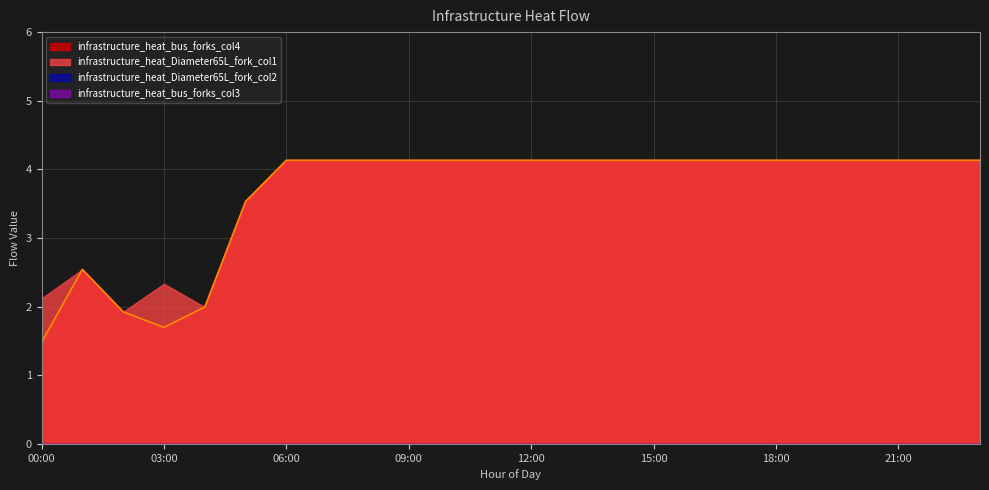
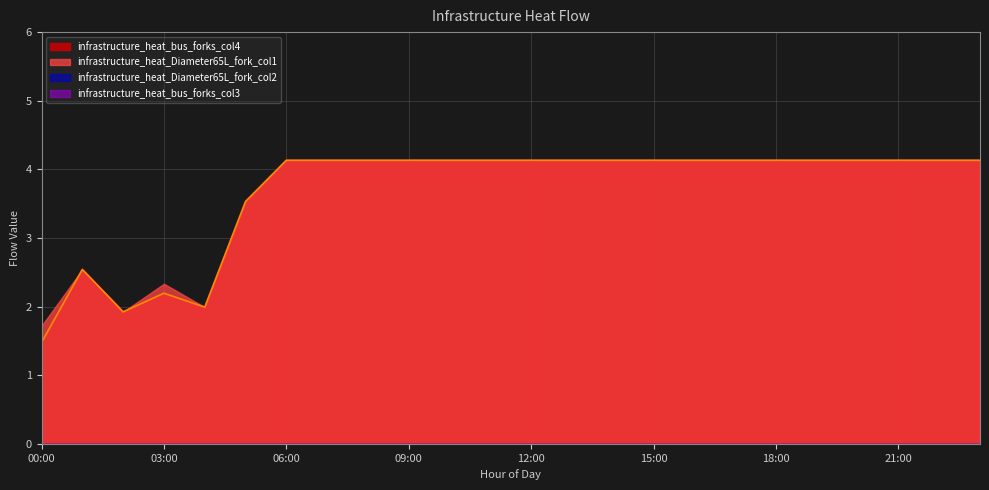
  {
    "infrastructure_heat_bus_forks_col4": {
      "00:00": 1.5,
-     "03:00": 1.7
+     "03:00": 2.2
    },
    "infrastructure_heat_Diameter65L_fork_col1": {
-     "00:00": 2.1,
+     "00:00": 1.7,
      "03:00": 2.3
    },
    "infrastructure_heat_bus_forks_col3": {
      "00:00": 0.0,
      "03:00": 0.0,
      "06:00": 0.0,
      "09:00": 0.0,
      "12:00": 0.0,
      "15:00": 0.0,
      "18:00": 0.0,
      "21:00": 0.0
    }
  }
